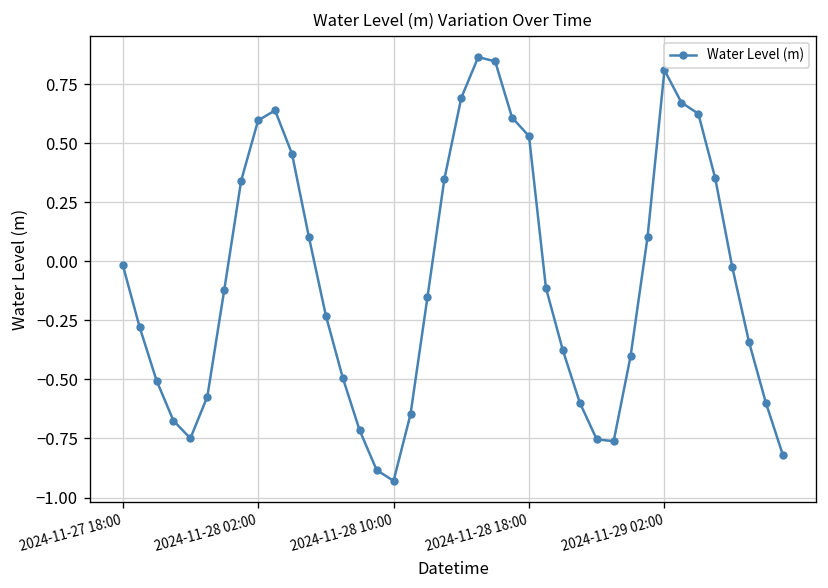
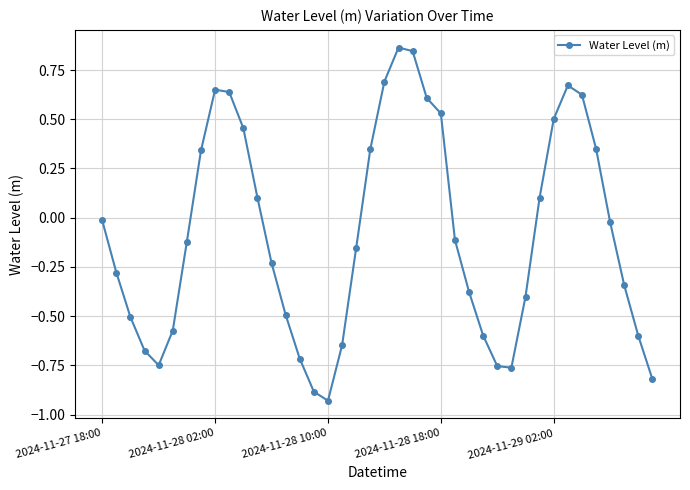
  {
    "2024-11-27 18:00": -0.01,
-   "2024-11-28 02:00": 0.60,
+   "2024-11-28 02:00": 0.65,
    "2024-11-28 10:00": -0.93,
    "2024-11-28 18:00": 0.53,
-   "2024-11-29 02:00": 0.81
+   "2024-11-29 02:00": 0.50
  }
